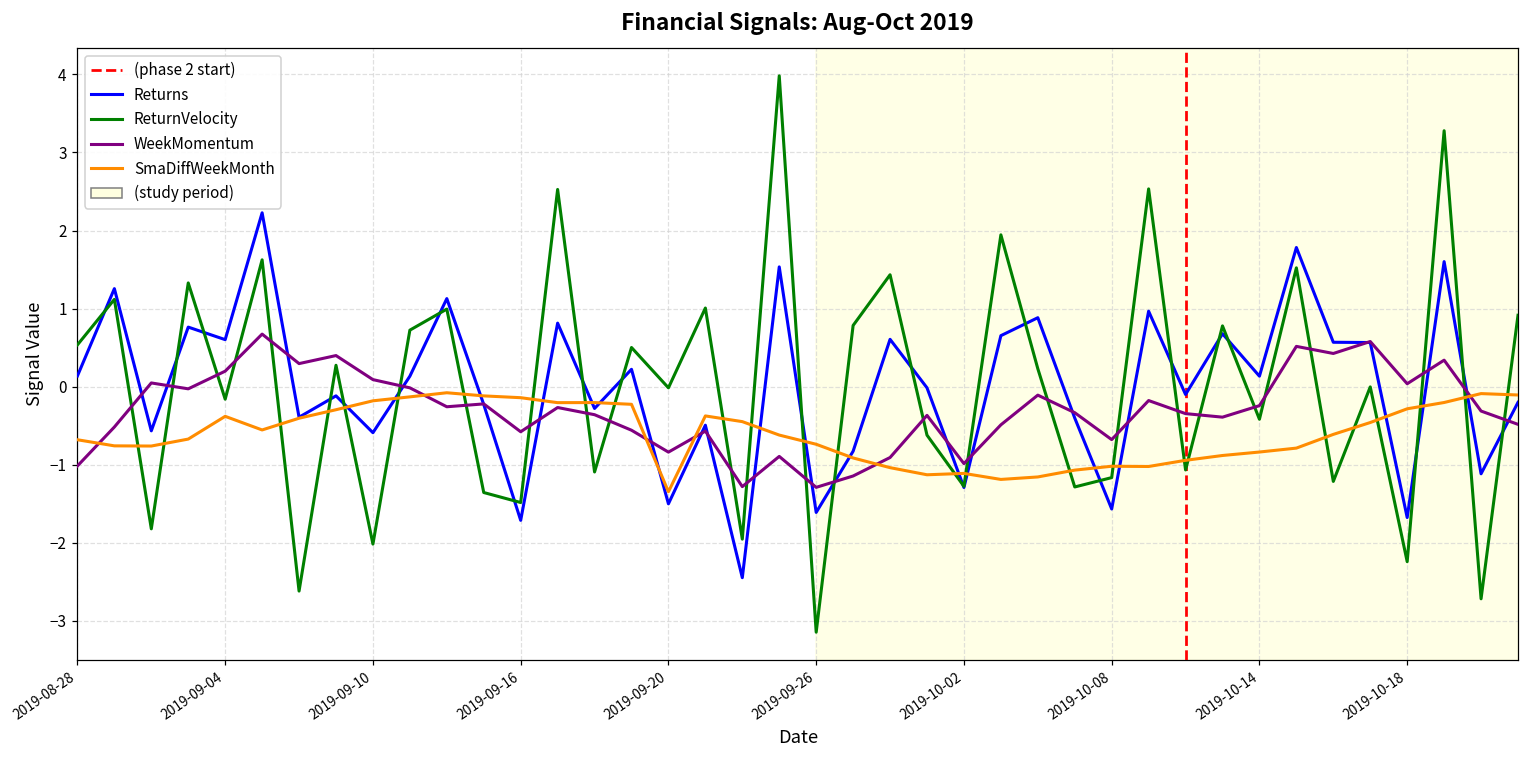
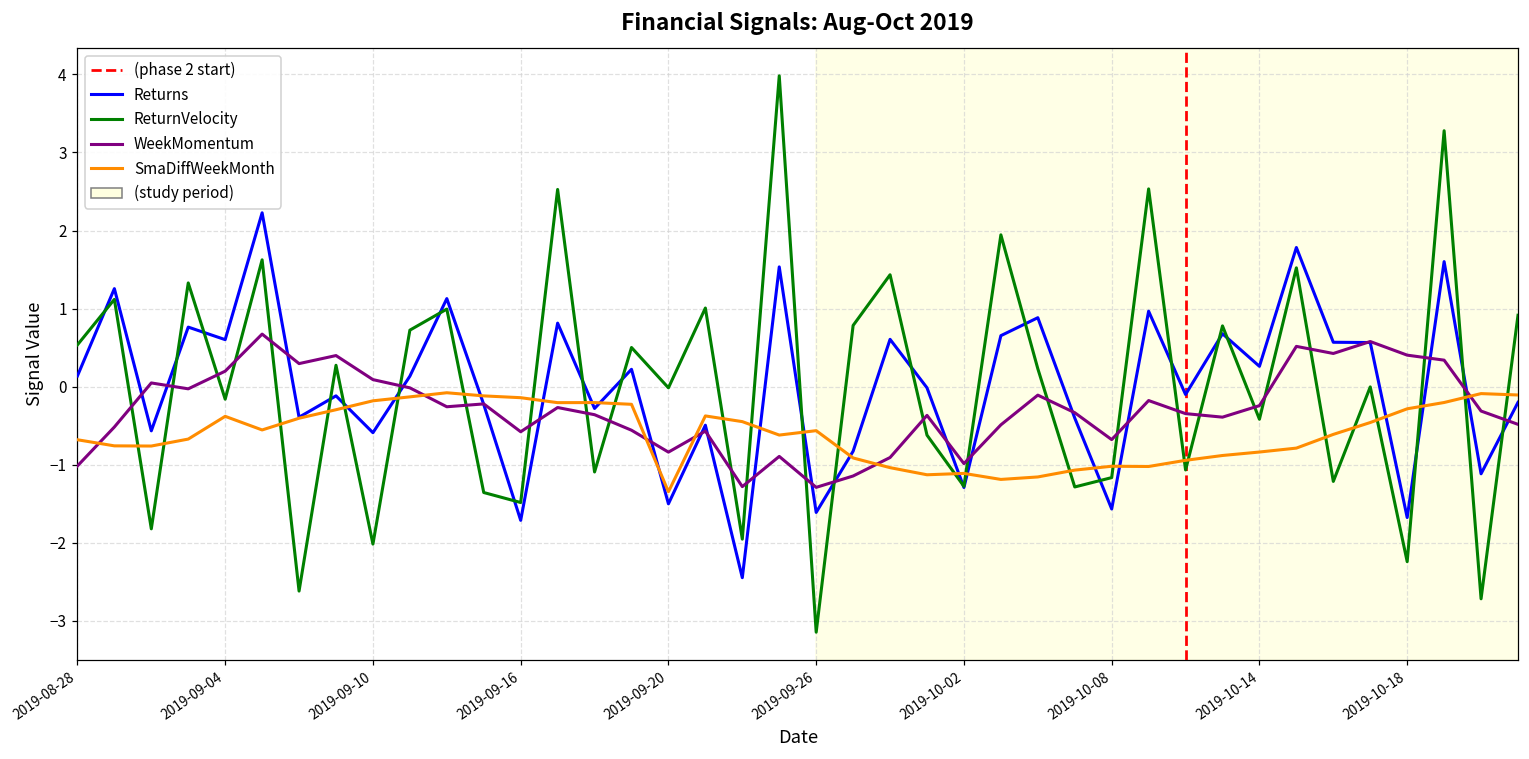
  {
    "Returns": {
      "2019-08-28": 0.1,
      "2019-09-04": 0.6,
      "2019-09-10": -0.6,
      "2019-09-16": -1.7,
      "2019-09-20": -1.5,
      "2019-09-26": -1.6,
      "2019-10-08": -1.6,
-     "2019-10-14": 0.1,
+     "2019-10-14": 0.3,
      "2019-10-18": -1.7
    },
    "ReturnVelocity": {
      "2019-08-28": 0.5,
      "2019-09-04": -0.2,
      "2019-09-10": -2.0,
      "2019-09-16": -1.5,
      "2019-09-20": 0.0,
      "2019-09-26": -3.1,
      "2019-10-08": -1.2,
      "2019-10-14": -0.4,
      "2019-10-18": -2.2
    },
    "WeekMomentum": {
      "2019-08-28": -1.0,
      "2019-09-04": 0.2,
      "2019-09-10": 0.1,
      "2019-09-16": -0.6,
      "2019-09-20": -0.8,
      "2019-09-26": -1.3,
      "2019-10-02": -1.0,
      "2019-10-08": -0.7,
      "2019-10-14": -0.2,
-     "2019-10-18": 0.0
+     "2019-10-18": 0.4
    },
    "SmaDiffWeekMonth": {
      "2019-08-28": -0.7,
      "2019-09-04": -0.4,
      "2019-09-10": -0.2,
      "2019-09-16": -0.1,
      "2019-09-20": -1.3,
-     "2019-09-26": -0.7,
+     "2019-09-26": -0.6,
      "2019-10-02": -1.1,
      "2019-10-08": -1.0,
      "2019-10-14": -0.8,
      "2019-10-18": -0.3
    }
  }
